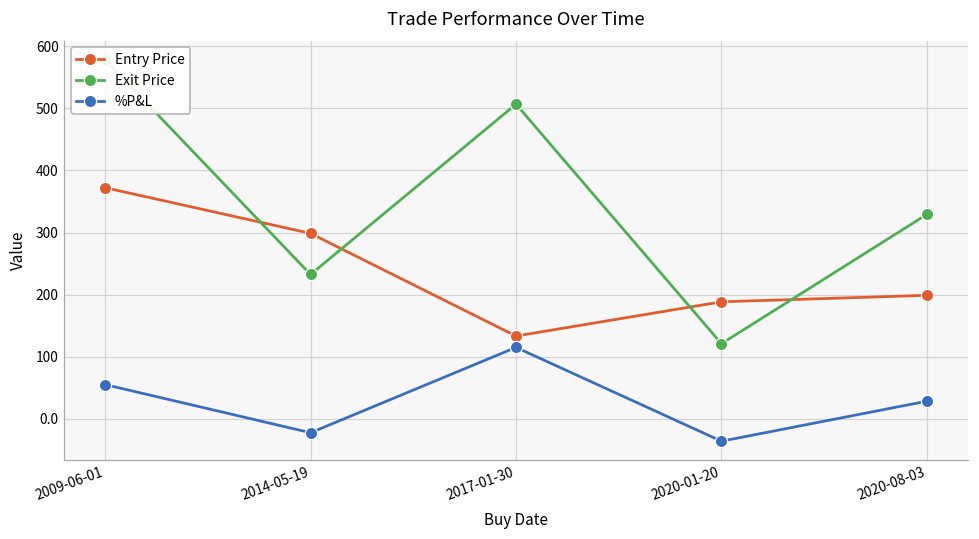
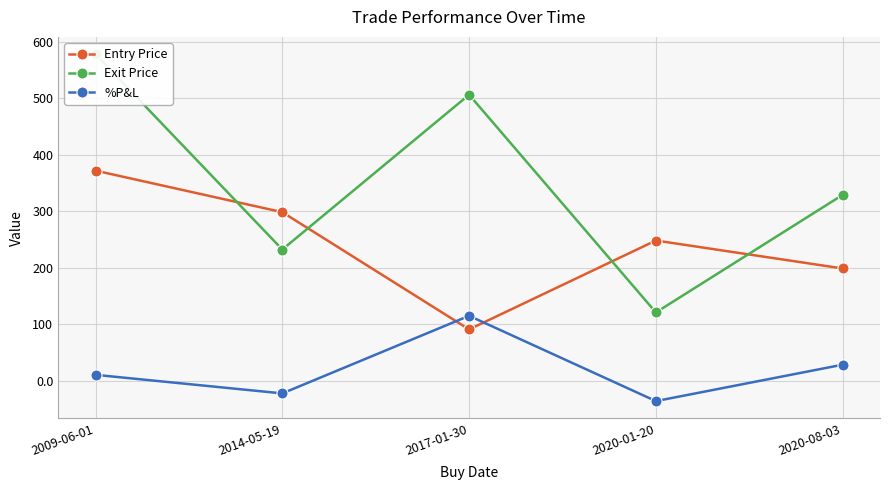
  {
    "Entry Price": {
      "2009-06-01": 370,
      "2014-05-19": 300,
-     "2017-01-30": 130,
-     "2020-01-20": 190,
+     "2017-01-30": 90,
+     "2020-01-20": 250,
      "2020-08-03": 200
    },
    "Exit Price": {
      "2014-05-19": 230,
      "2017-01-30": 510,
      "2020-01-20": 120,
      "2020-08-03": 330
    },
    "%P&L": {
-     "2009-06-01": 60,
+     "2009-06-01": 10,
      "2014-05-19": -20,
      "2017-01-30": 120,
      "2020-01-20": -40,
      "2020-08-03": 30
    }
  }
